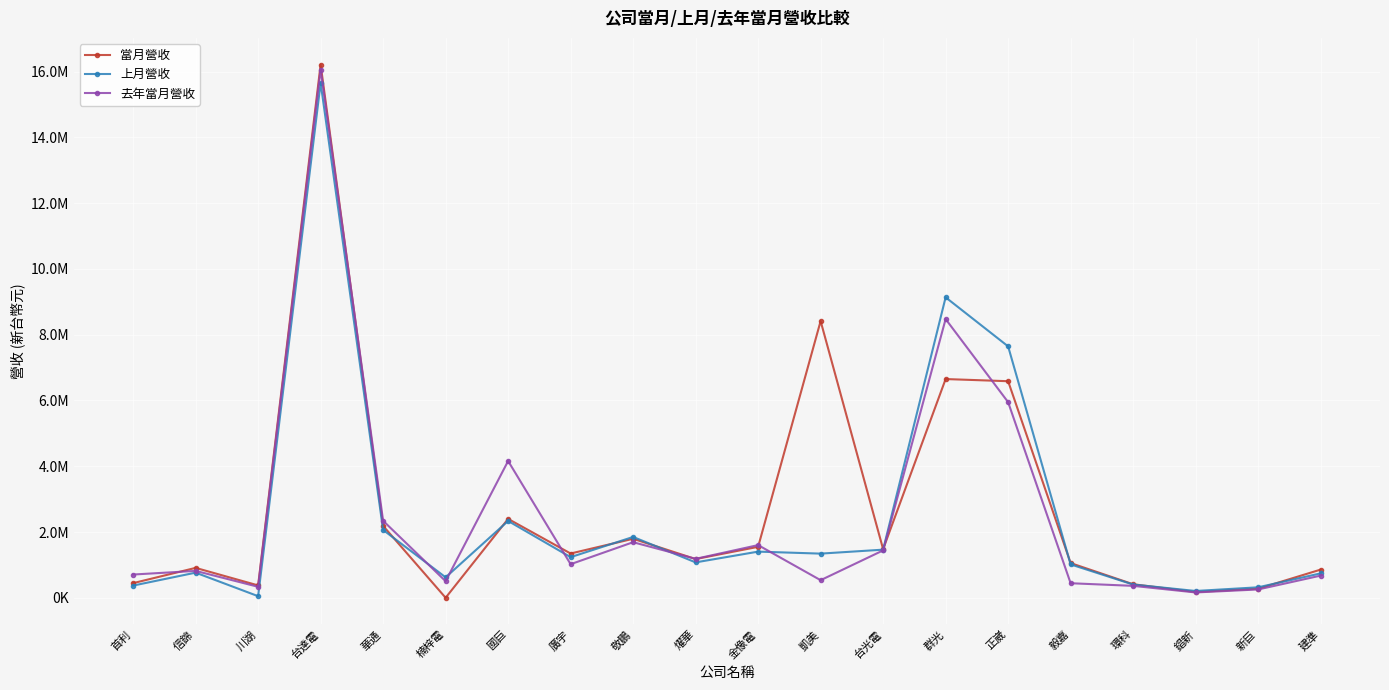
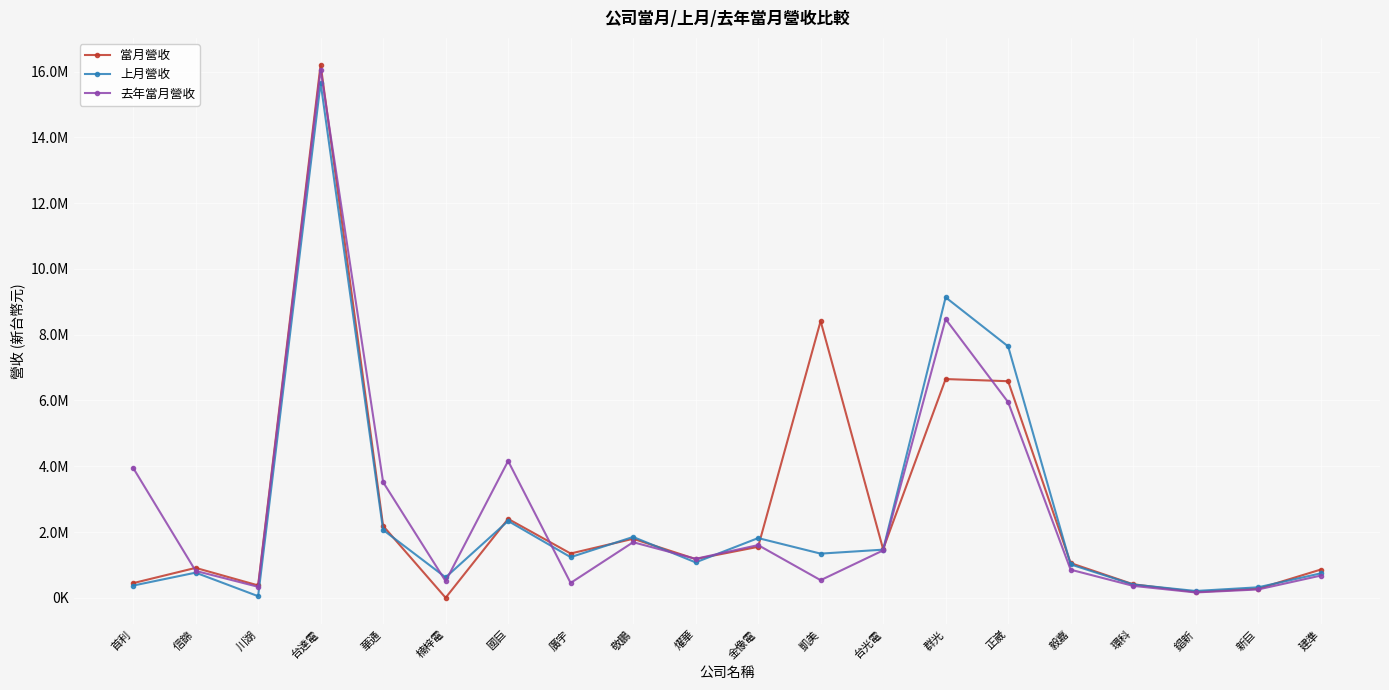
  {
    "當月營收": {
      "信錦": 900000,
      "台達電": 16200000,
      "華通": 2200000,
      "楠梓電": 0,
      "廣宇": 1300000,
      "凱美": 8400000,
      "群光": 6700000,
      "正崴": 6600000,
      "建準": 900000
    },
    "上月營收": {
      "川湖": 100000,
      "台達電": 15700000,
      "華通": 2100000,
      "楠梓電": 600000,
      "廣宇": 1200000,
      "燿華": 1100000,
-     "金像電": 1400000,
+     "金像電": 1800000,
      "凱美": 1300000,
      "群光": 9100000,
      "正崴": 7600000
    },
    "去年當月營收": {
-     "首利": 700000,
+     "首利": 4000000,
      "台達電": 16100000,
-     "華通": 2300000,
+     "華通": 3500000,
      "楠梓電": 500000,
      "國巨": 4200000,
-     "廣宇": 1000000,
+     "廣宇": 500000,
      "敬鵬": 1700000,
      "凱美": 500000,
      "群光": 8500000,
      "正崴": 5900000,
-     "毅嘉": 400000
+     "毅嘉": 900000
    }
  }
